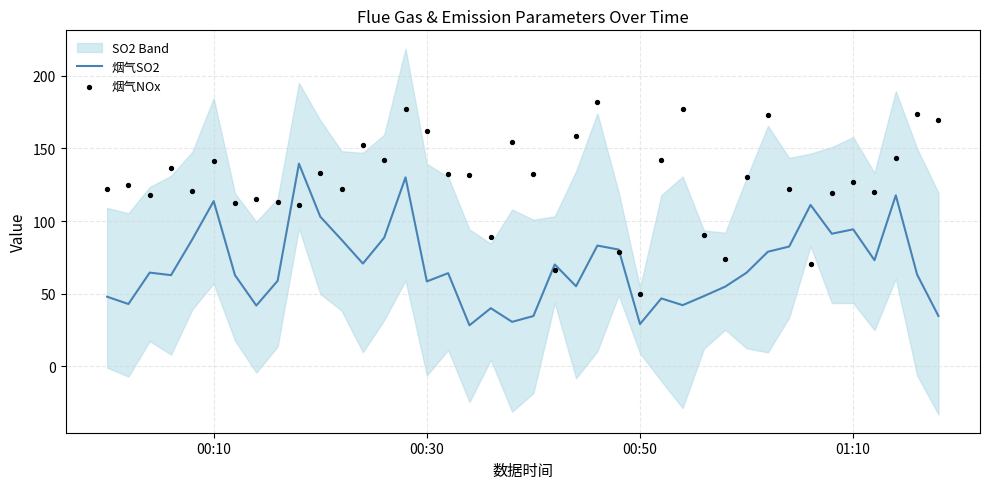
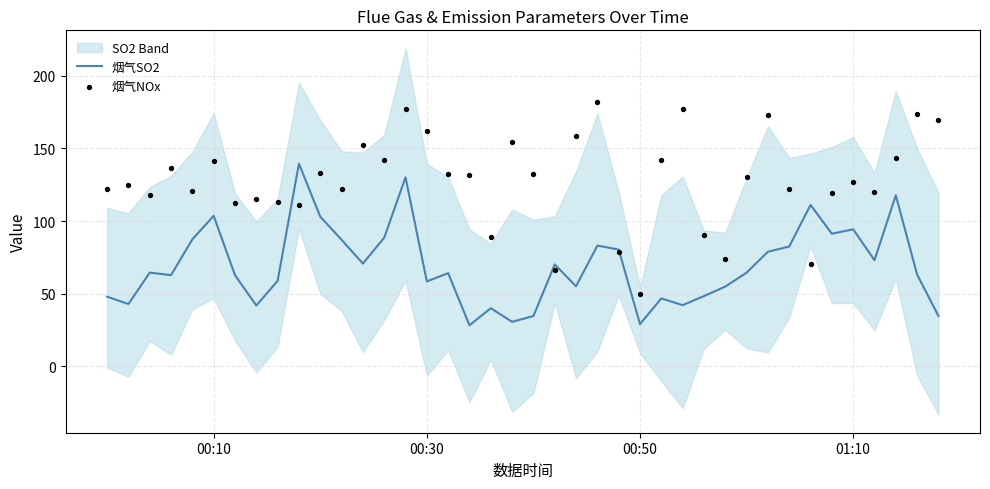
  {
    "烟气SO2": {
-     "00:10": 114,
+     "00:10": 104,
      "00:30": 58,
      "00:50": 29,
      "01:10": 94
    }
  }
